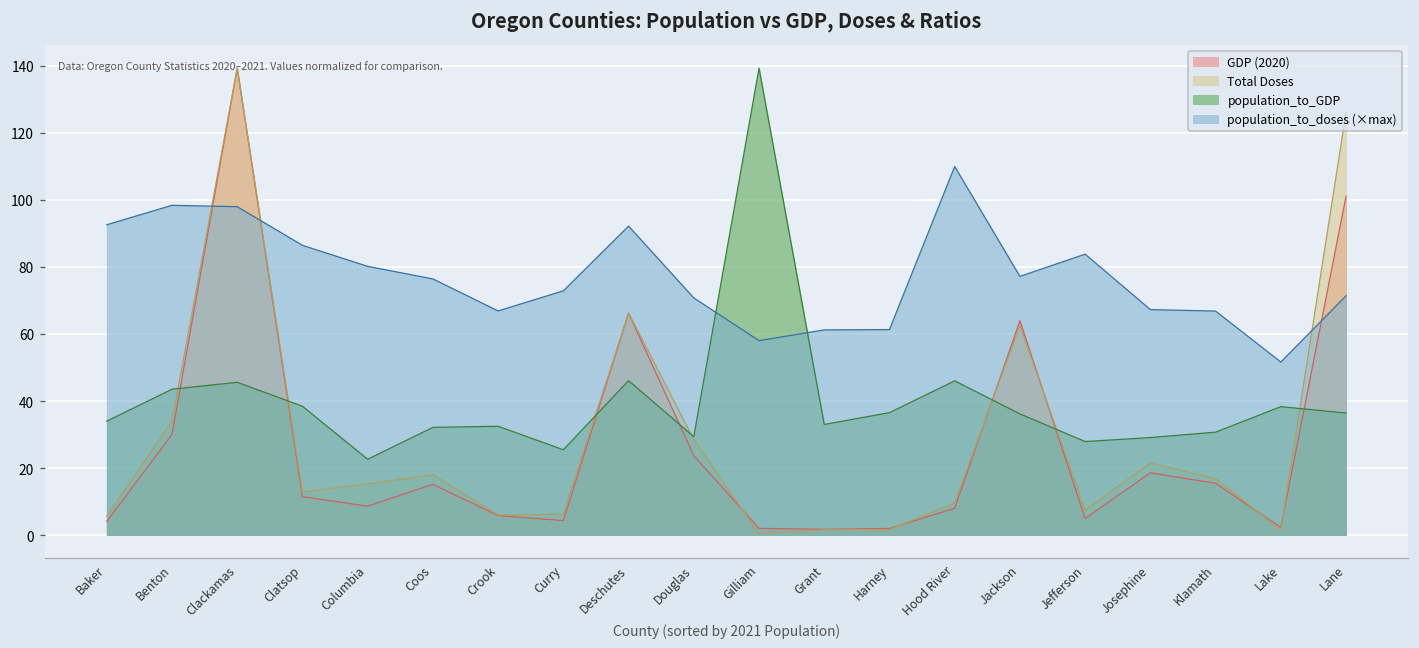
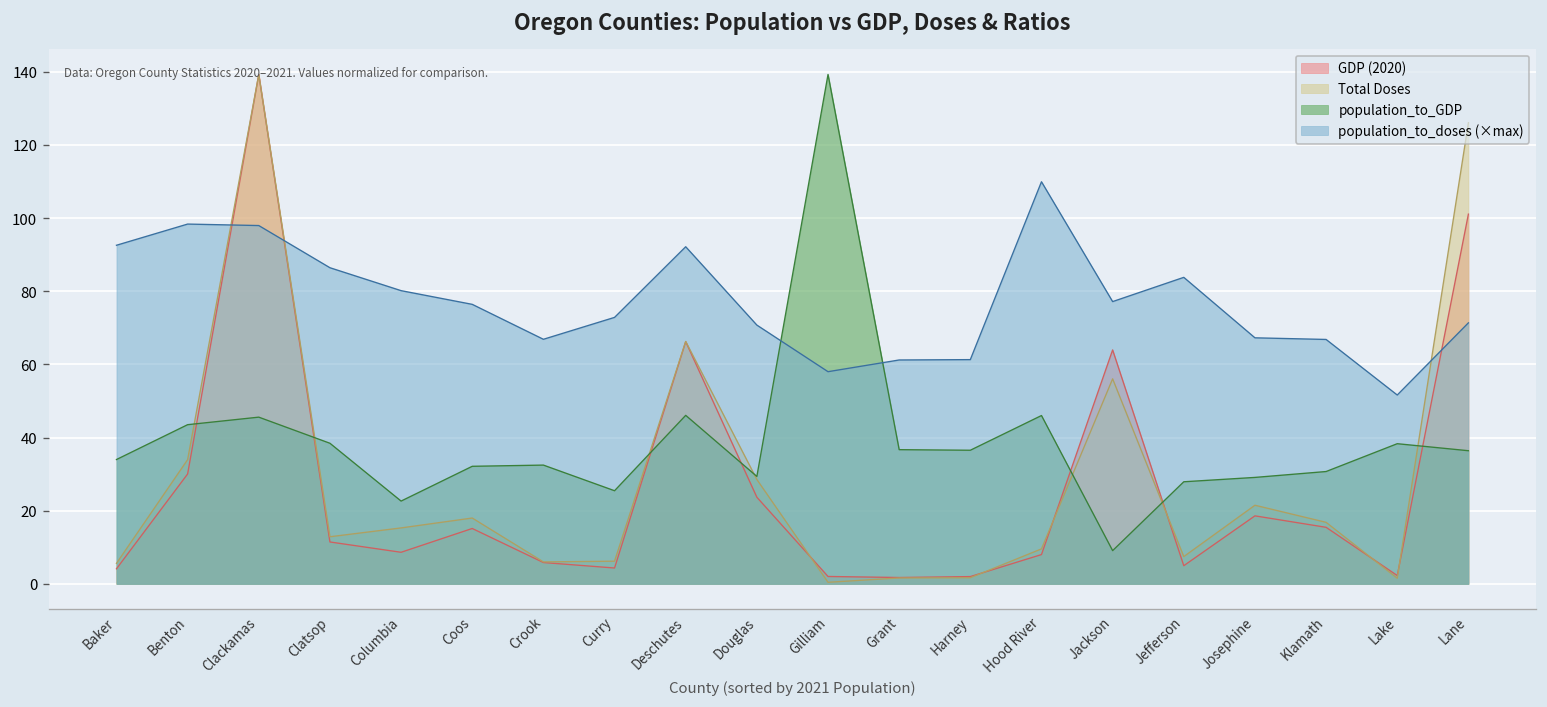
  {
    "GDP (2020)": {
      "Baker": 4,
      "Benton": 30,
      "Clatsop": 11,
      "Columbia": 9,
      "Coos": 15,
      "Curry": 4,
      "Douglas": 24,
      "Gilliam": 2,
      "Hood River": 8,
      "Jackson": 64,
      "Jefferson": 5,
      "Josephine": 19,
      "Klamath": 15,
      "Lane": 101
    },
    "Total Doses": {
      "Baker": 6,
      "Benton": 34,
      "Clatsop": 13,
      "Columbia": 15,
      "Coos": 18,
      "Curry": 6,
      "Gilliam": 0,
      "Hood River": 10,
-     "Jackson": 62,
+     "Jackson": 56,
      "Jefferson": 7,
      "Josephine": 21,
      "Klamath": 17
    },
    "population_to_GDP": {
      "Baker": 34,
      "Benton": 44,
      "Clackamas": 46,
      "Clatsop": 38,
      "Columbia": 23,
      "Coos": 32,
      "Crook": 32,
      "Curry": 25,
      "Deschutes": 46,
      "Gilliam": 139,
-     "Grant": 33,
+     "Grant": 37,
      "Harney": 37,
      "Hood River": 46,
-     "Jackson": 36,
+     "Jackson": 9,
      "Jefferson": 28,
      "Josephine": 29,
      "Klamath": 31,
      "Lake": 38,
      "Lane": 36
    },
    "population_to_doses (×max)": {
      "Baker": 93,
      "Benton": 98,
      "Clackamas": 98,
      "Clatsop": 86,
      "Columbia": 80,
      "Coos": 76,
      "Crook": 67,
      "Curry": 73,
      "Deschutes": 92,
      "Douglas": 71,
      "Gilliam": 58,
      "Grant": 61,
      "Harney": 61,
      "Hood River": 110,
      "Jackson": 77,
      "Jefferson": 84,
      "Josephine": 67,
      "Klamath": 67,
      "Lake": 52,
      "Lane": 71
    }
  }
